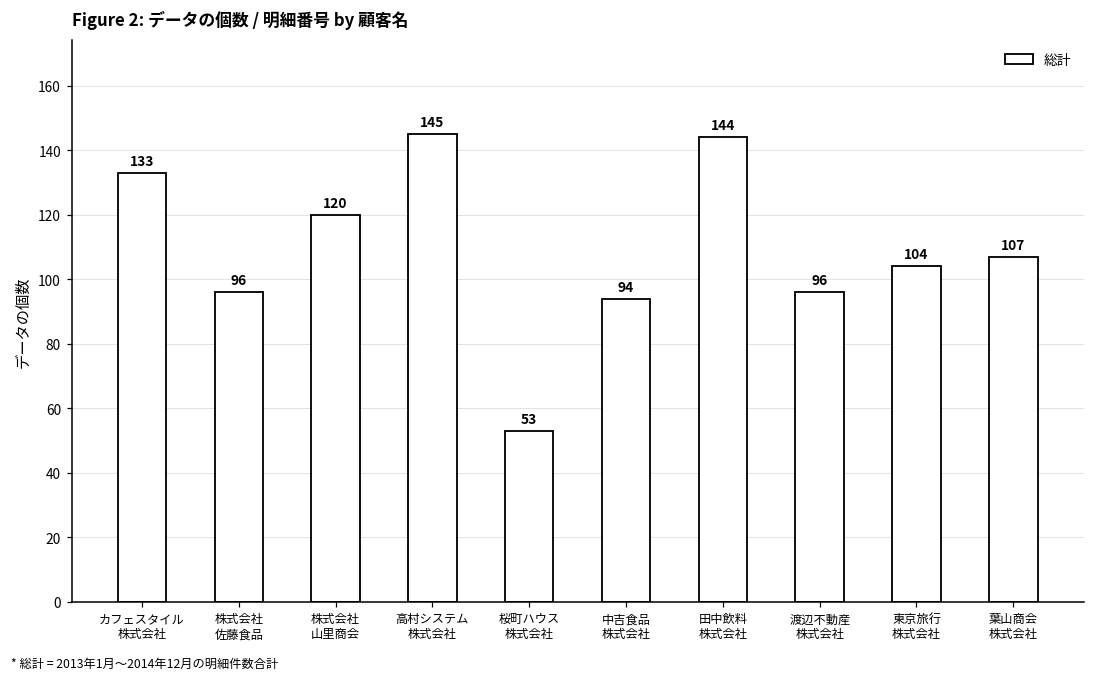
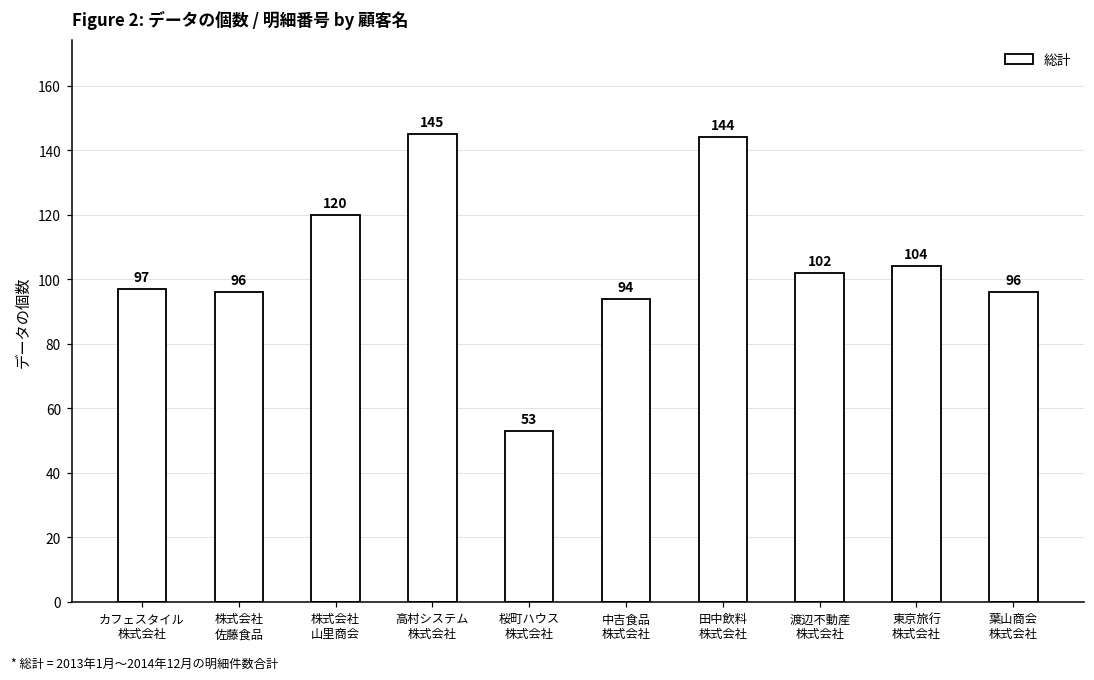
  {
-   "カフェスタイル 株式会社": 133,
+   "カフェスタイル 株式会社": 97,
    "株式会社 佐藤食品": 96,
    "株式会社 山里商会": 120,
    "高村システム 株式会社": 145,
    "桜町ハウス 株式会社": 53,
    "中吉食品 株式会社": 94,
    "田中飲料 株式会社": 144,
-   "渡辺不動産 株式会社": 96,
+   "渡辺不動産 株式会社": 102,
    "東京旅行 株式会社": 104,
-   "葉山商会 株式会社": 107
+   "葉山商会 株式会社": 96
  }
